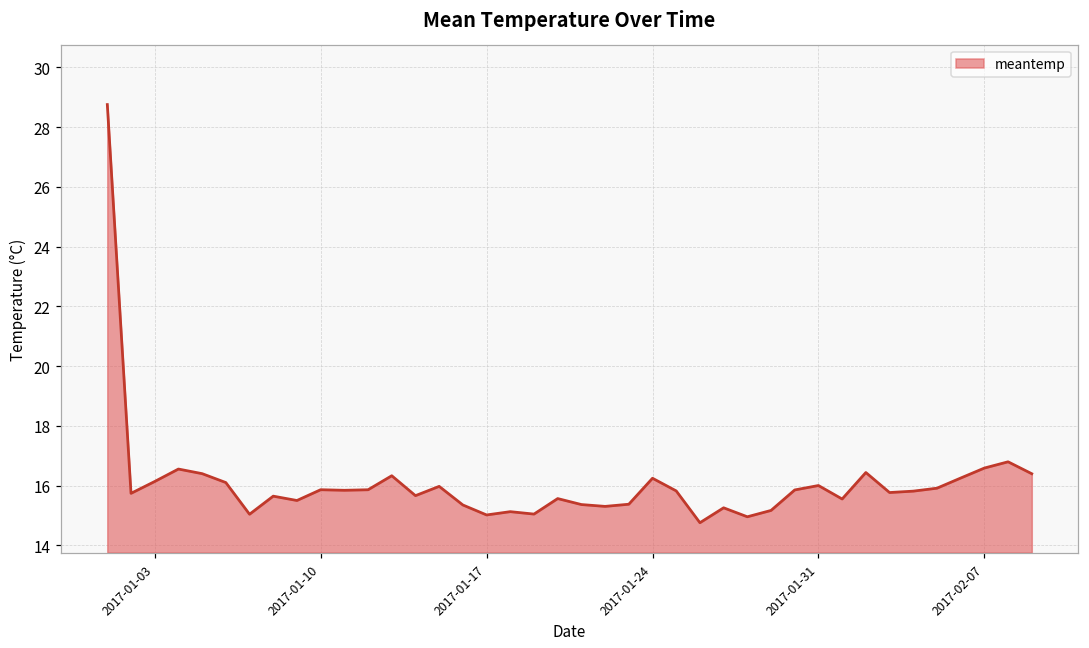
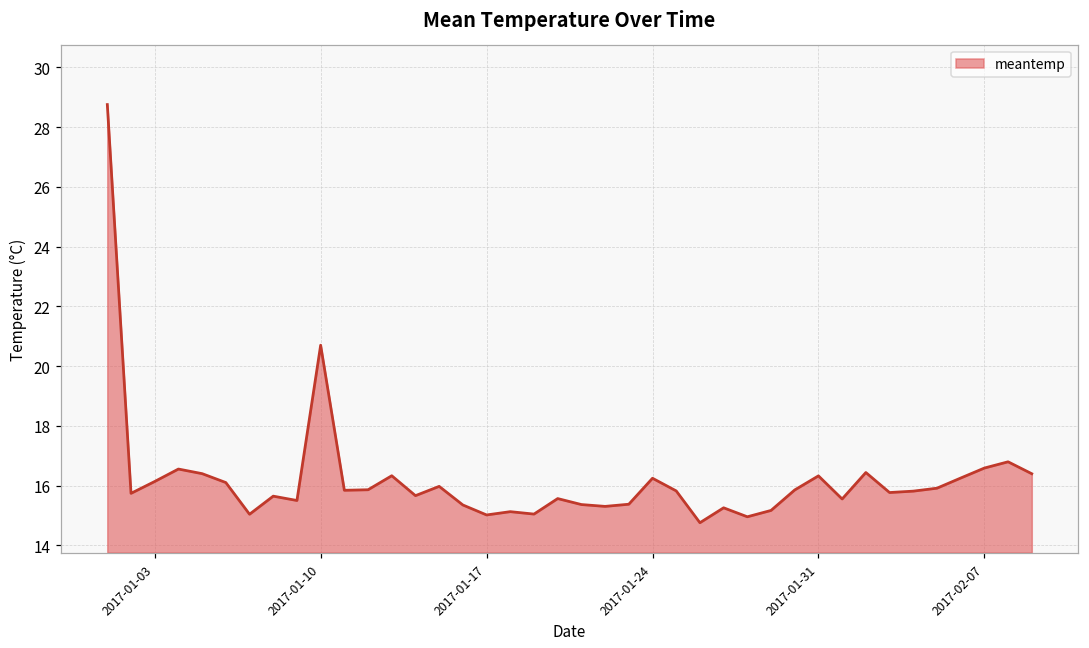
  {
    "2017-01-03": 16.1,
-   "2017-01-10": 15.9,
+   "2017-01-10": 20.7,
    "2017-01-17": 15.0,
    "2017-01-24": 16.2,
-   "2017-01-31": 16.0,
+   "2017-01-31": 16.3,
    "2017-02-07": 16.6
  }
